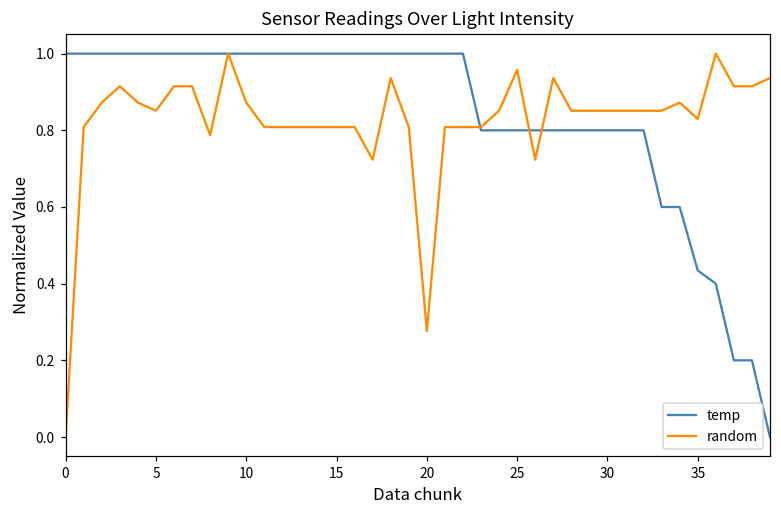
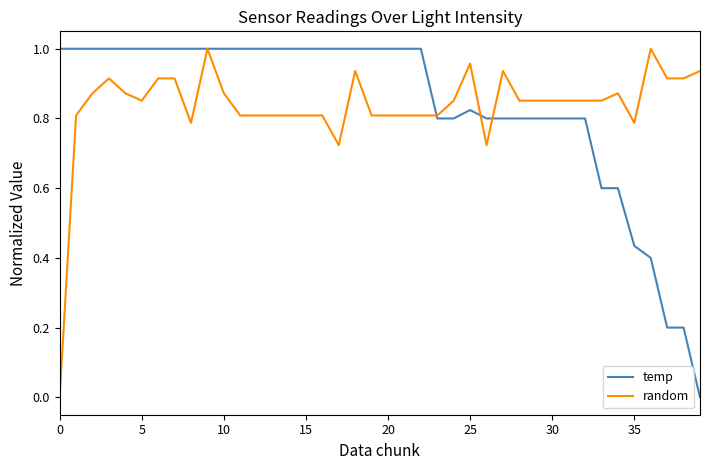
  {
    "temp": {
      "0": 1.00,
      "5": 1.00,
      "10": 1.00,
      "15": 1.00,
      "20": 1.00,
-     "25": 0.80,
+     "25": 0.82,
      "30": 0.80,
      "35": 0.43
    },
    "random": {
      "0": 0.00,
      "5": 0.85,
      "10": 0.87,
      "15": 0.81,
-     "20": 0.28,
+     "20": 0.81,
      "25": 0.96,
      "30": 0.85,
-     "35": 0.83
+     "35": 0.79
    }
  }
